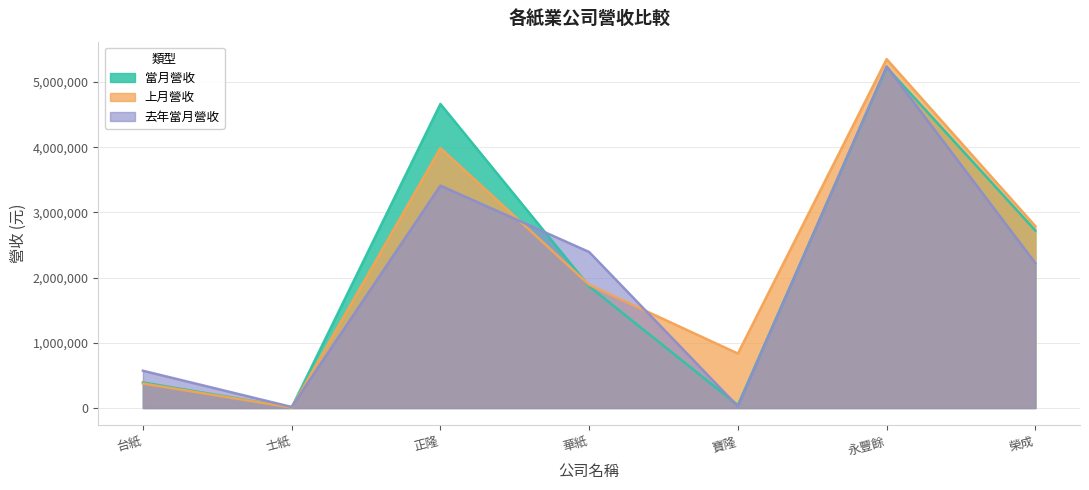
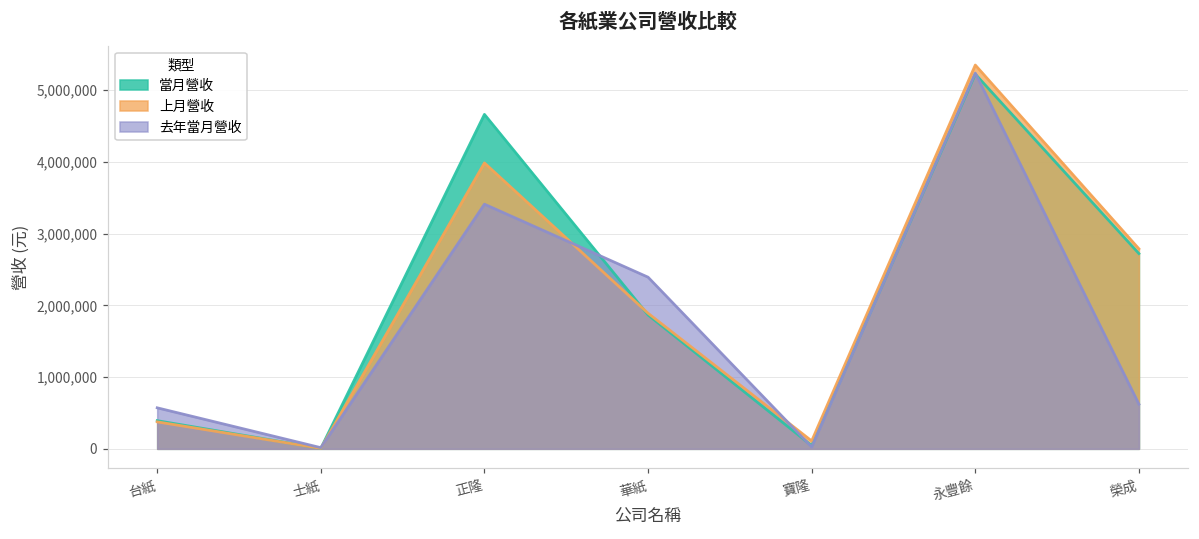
  {
    "當月營收": {
      "正隆": "4,700,000",
      "榮成": "2,700,000"
    },
    "上月營收": {
      "正隆": "4,000,000",
-     "寶隆": "800,000",
+     "寶隆": "100,000",
      "永豐餘": "5,400,000",
      "榮成": "2,800,000"
    },
    "去年當月營收": {
      "台紙": "600,000",
      "正隆": "3,400,000",
      "華紙": "2,400,000",
-     "榮成": "2,200,000"
+     "榮成": "600,000"
    }
  }
